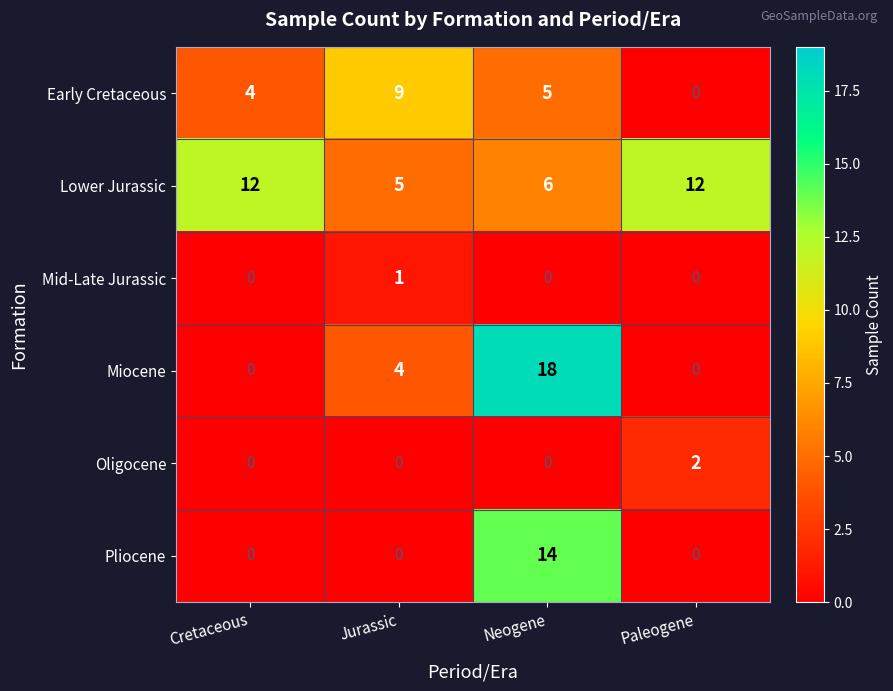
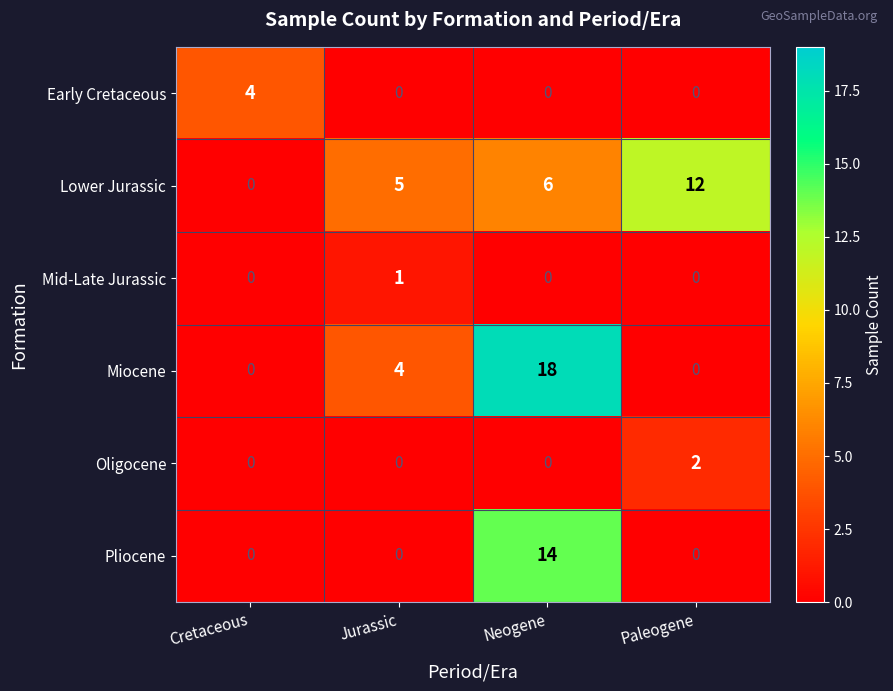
  {
    "Early Cretaceous": {
      "Cretaceous": 4,
-     "Jurassic": 9,
-     "Neogene": 5,
+     "Jurassic": 0,
+     "Neogene": 0,
      "Paleogene": 0
    },
    "Lower Jurassic": {
-     "Cretaceous": 12,
+     "Cretaceous": 0,
      "Jurassic": 5,
      "Neogene": 6,
      "Paleogene": 12
    },
    "Mid-Late Jurassic": {
      "Cretaceous": 0,
      "Jurassic": 1,
      "Neogene": 0,
      "Paleogene": 0
    },
    "Miocene": {
      "Cretaceous": 0,
      "Jurassic": 4,
      "Neogene": 18,
      "Paleogene": 0
    },
    "Oligocene": {
      "Cretaceous": 0,
      "Jurassic": 0,
      "Neogene": 0,
      "Paleogene": 2
    },
    "Pliocene": {
      "Cretaceous": 0,
      "Jurassic": 0,
      "Neogene": 14,
      "Paleogene": 0
    }
  }
